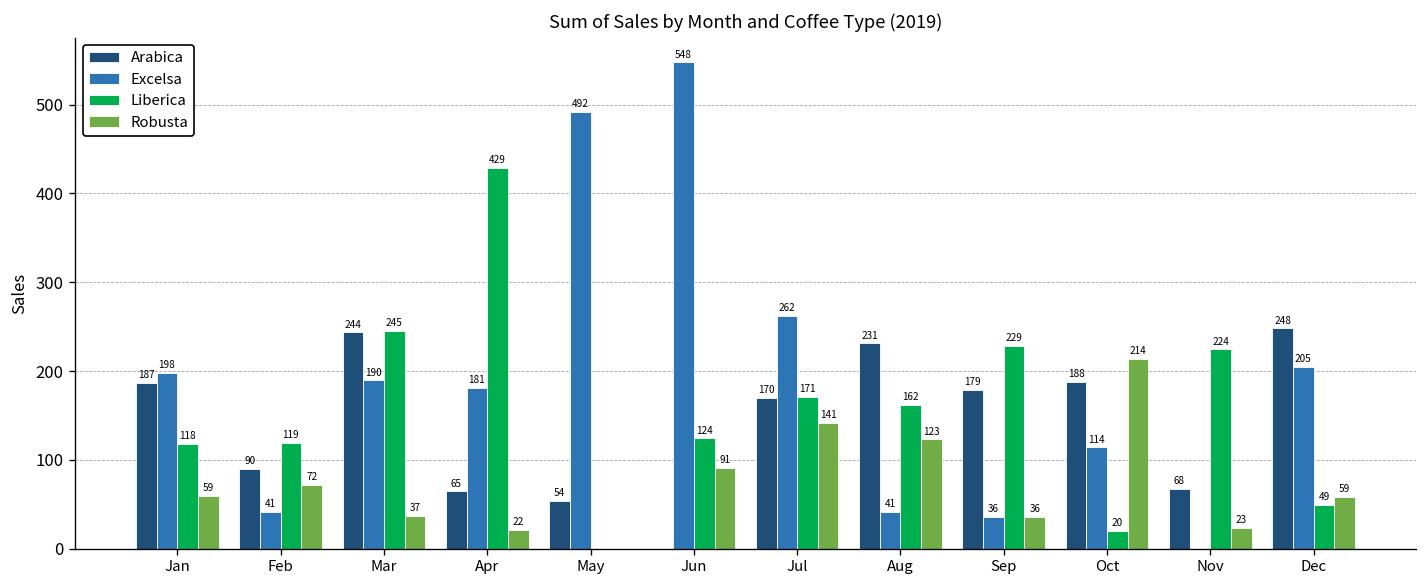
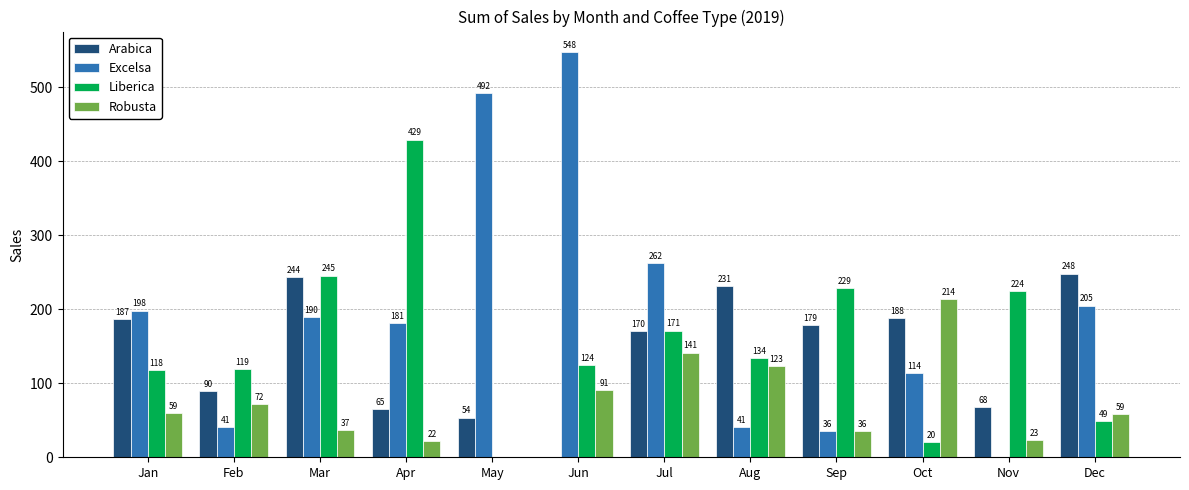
  {
    "Arabica": {
      "Jan": 187,
      "Feb": 90,
      "Mar": 244,
      "Apr": 65,
      "May": 54,
      "Jul": 170,
      "Aug": 231,
      "Sep": 179,
      "Oct": 188,
      "Nov": 68,
      "Dec": 248
    },
    "Excelsa": {
      "Jan": 198,
      "Feb": 41,
      "Mar": 190,
      "Apr": 181,
      "May": 492,
      "Jun": 548,
      "Jul": 262,
      "Aug": 41,
      "Sep": 36,
      "Oct": 114,
      "Dec": 205
    },
    "Liberica": {
      "Jan": 118,
      "Feb": 119,
      "Mar": 245,
      "Apr": 429,
      "Jun": 124,
      "Jul": 171,
-     "Aug": 162,
+     "Aug": 134,
      "Sep": 229,
      "Oct": 20,
      "Nov": 224,
      "Dec": 49
    },
    "Robusta": {
      "Jan": 59,
      "Feb": 72,
      "Mar": 37,
      "Apr": 22,
      "Jun": 91,
      "Jul": 141,
      "Aug": 123,
      "Sep": 36,
      "Oct": 214,
      "Nov": 23,
      "Dec": 59
    }
  }
